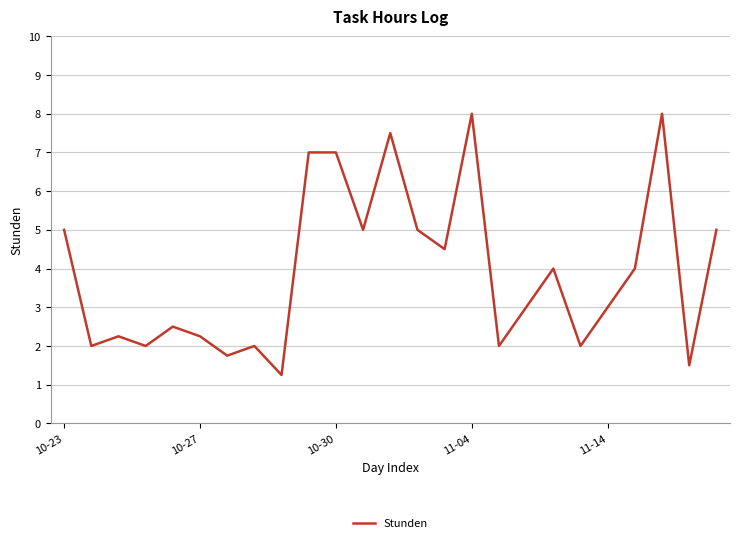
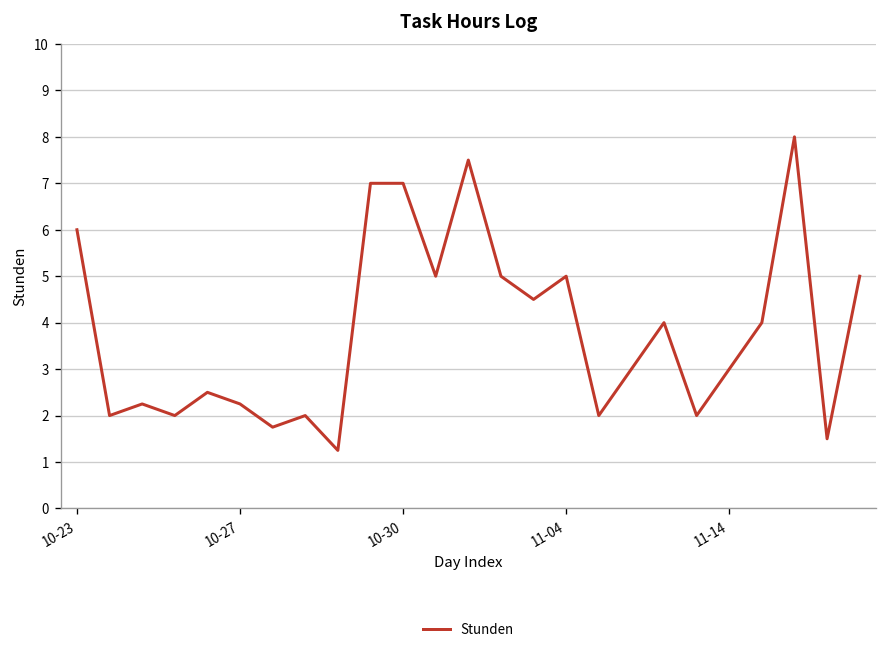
  {
-   "10-23": 5,
+   "10-23": 6,
    "10-27": 2.3,
    "10-30": 7,
-   "11-04": 8,
+   "11-04": 5,
    "11-14": 3
  }
